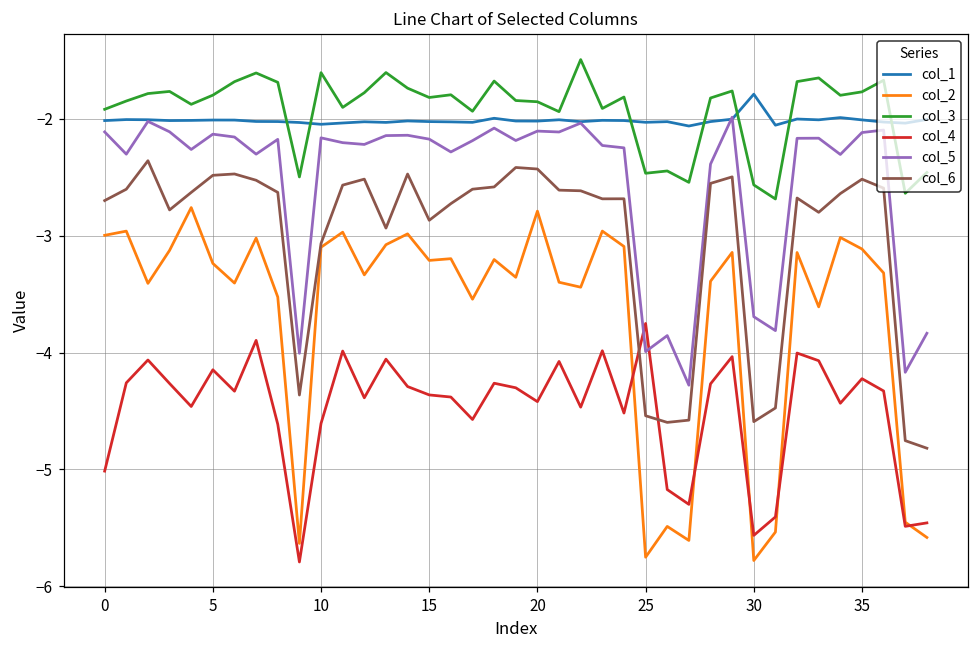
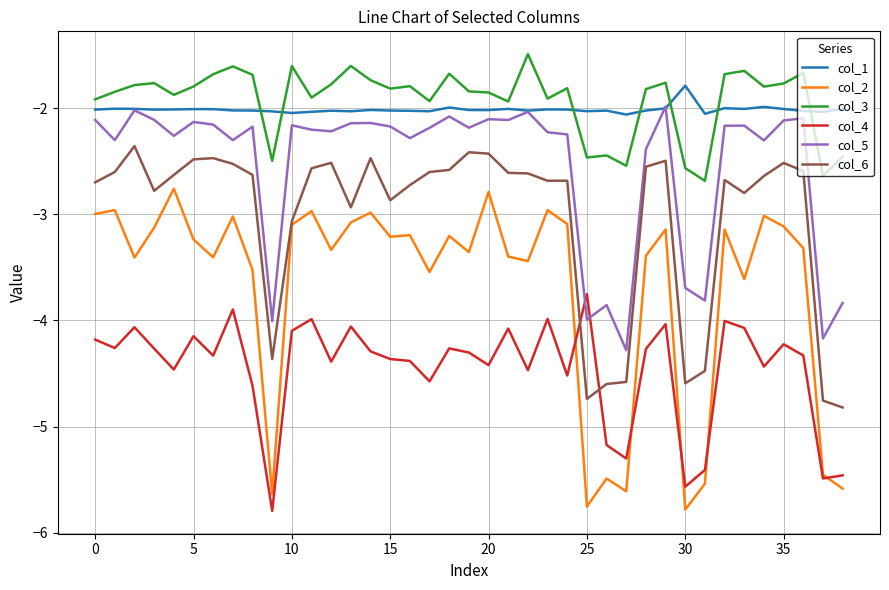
  {
    "col_1": {
      "0": -2.01,
      "5": -2.01,
      "10": -2.05,
      "15": -2.02,
      "20": -2.02,
      "25": -2.03,
      "30": -1.79,
      "35": -2.01
    },
    "col_2": {
      "0": -3.00,
      "5": -3.24,
      "10": -3.10,
      "15": -3.21,
      "20": -2.79,
      "25": -5.75,
      "30": -5.78,
      "35": -3.11
    },
    "col_3": {
      "0": -1.92,
      "5": -1.80,
      "10": -1.60,
      "15": -1.82,
      "20": -1.85,
      "25": -2.46,
      "30": -2.56,
      "35": -1.77
    },
    "col_4": {
-     "0": -5.02,
+     "0": -4.18,
      "5": -4.15,
-     "10": -4.61,
+     "10": -4.10,
      "15": -4.36,
      "20": -4.42,
      "25": -3.75,
      "30": -5.57,
      "35": -4.22
    },
    "col_5": {
      "0": -2.11,
      "5": -2.13,
      "10": -2.16,
      "15": -2.17,
      "20": -2.10,
      "25": -3.99,
      "30": -3.69,
      "35": -2.12
    },
    "col_6": {
      "0": -2.70,
      "5": -2.48,
      "10": -3.07,
      "15": -2.87,
      "20": -2.43,
-     "25": -4.54,
+     "25": -4.74,
      "30": -4.59,
      "35": -2.52
    }
  }
